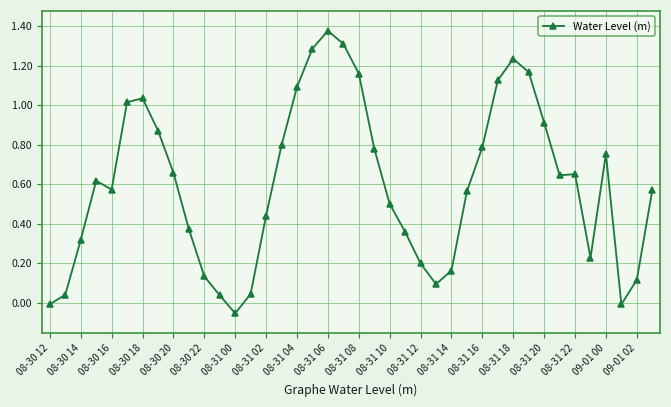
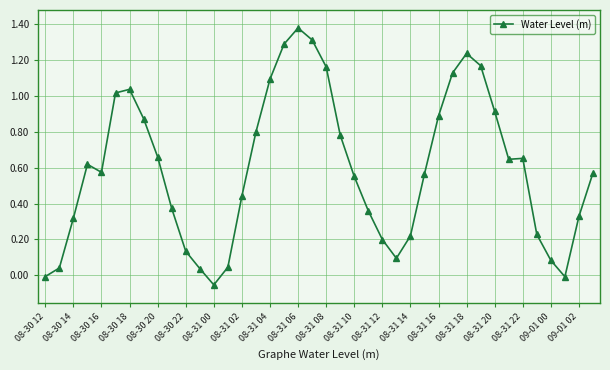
  {
    "08-30 12": -0.01,
    "08-30 14": 0.32,
    "08-30 16": 0.57,
    "08-30 18": 1.04,
    "08-30 20": 0.66,
    "08-30 22": 0.13,
    "08-31 00": -0.05,
    "08-31 02": 0.44,
    "08-31 04": 1.09,
    "08-31 06": 1.38,
    "08-31 08": 1.16,
-   "08-31 10": 0.50,
+   "08-31 10": 0.55,
    "08-31 12": 0.20,
-   "08-31 14": 0.16,
-   "08-31 16": 0.79,
+   "08-31 14": 0.22,
+   "08-31 16": 0.89,
    "08-31 18": 1.24,
    "08-31 20": 0.91,
    "08-31 22": 0.65,
-   "09-01 00": 0.75,
-   "09-01 02": 0.12
+   "09-01 00": 0.08,
+   "09-01 02": 0.33
  }
